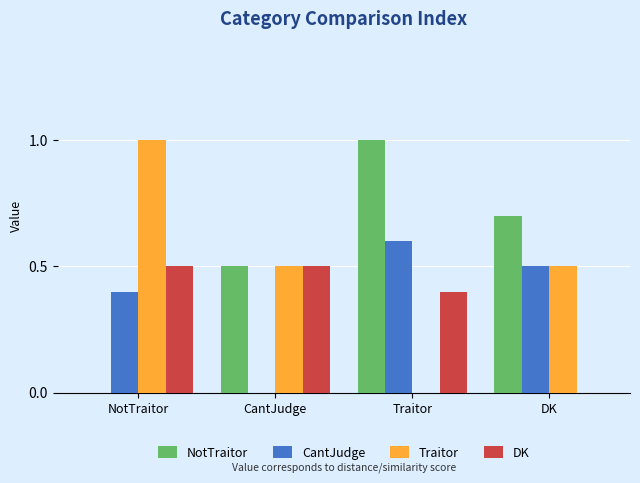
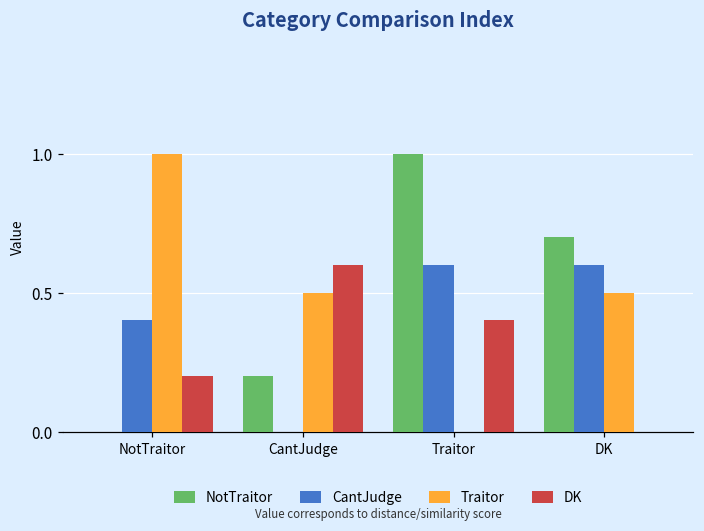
  {
    "NotTraitor": {
      "NotTraitor": 0.0,
-     "CantJudge": 0.5,
+     "CantJudge": 0.2,
      "Traitor": 1.0,
      "DK": 0.7
    },
    "CantJudge": {
      "NotTraitor": 0.4,
      "CantJudge": 0.0,
      "Traitor": 0.6,
-     "DK": 0.5
+     "DK": 0.6
    },
    "Traitor": {
      "NotTraitor": 1.0,
      "CantJudge": 0.5,
      "Traitor": 0.0,
      "DK": 0.5
    },
    "DK": {
-     "NotTraitor": 0.5,
-     "CantJudge": 0.5,
+     "NotTraitor": 0.2,
+     "CantJudge": 0.6,
      "Traitor": 0.4,
      "DK": 0.0
    }
  }
